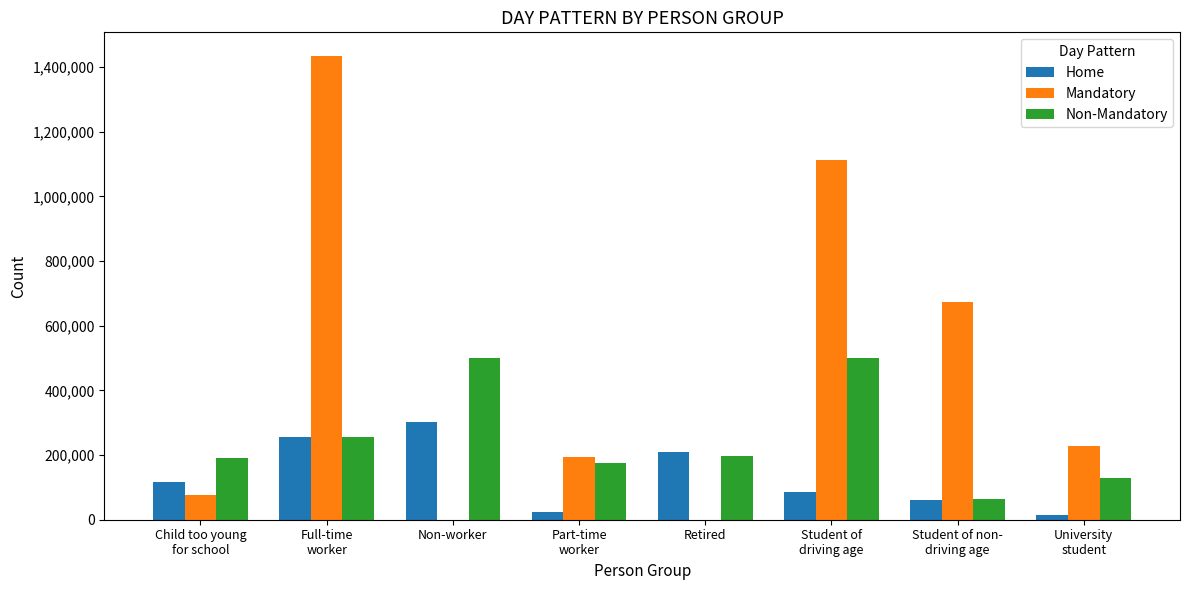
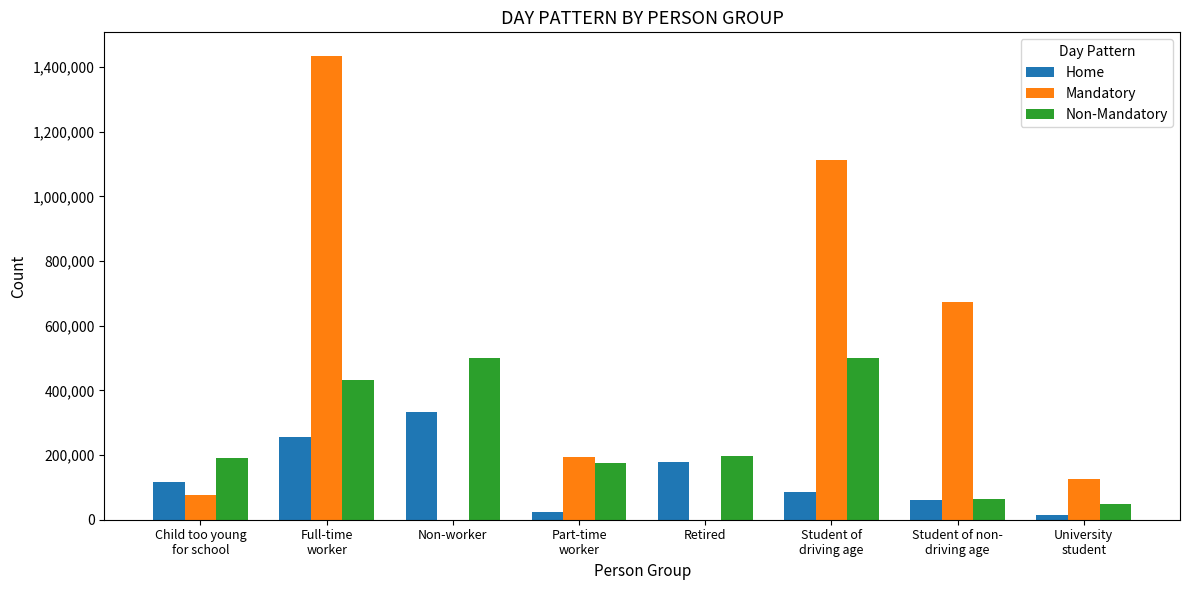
  {
    "Home": {
      "Child too young for school": "120,000",
      "Full-time worker": "260,000",
-     "Non-worker": "300,000",
+     "Non-worker": "330,000",
      "Part-time worker": "20,000",
-     "Retired": "210,000",
+     "Retired": "180,000",
      "Student of driving age": "90,000",
      "Student of non- driving age": "60,000",
      "University student": "10,000"
    },
    "Mandatory": {
      "Child too young for school": "80,000",
      "Full-time worker": "1,440,000",
      "Non-worker": "0",
      "Part-time worker": "190,000",
      "Retired": "0",
      "Student of driving age": "1,110,000",
      "Student of non- driving age": "670,000",
-     "University student": "230,000"
+     "University student": "130,000"
    },
    "Non-Mandatory": {
      "Child too young for school": "190,000",
-     "Full-time worker": "260,000",
+     "Full-time worker": "430,000",
      "Non-worker": "500,000",
      "Part-time worker": "180,000",
      "Retired": "200,000",
      "Student of driving age": "500,000",
      "Student of non- driving age": "70,000",
-     "University student": "130,000"
+     "University student": "50,000"
    }
  }
